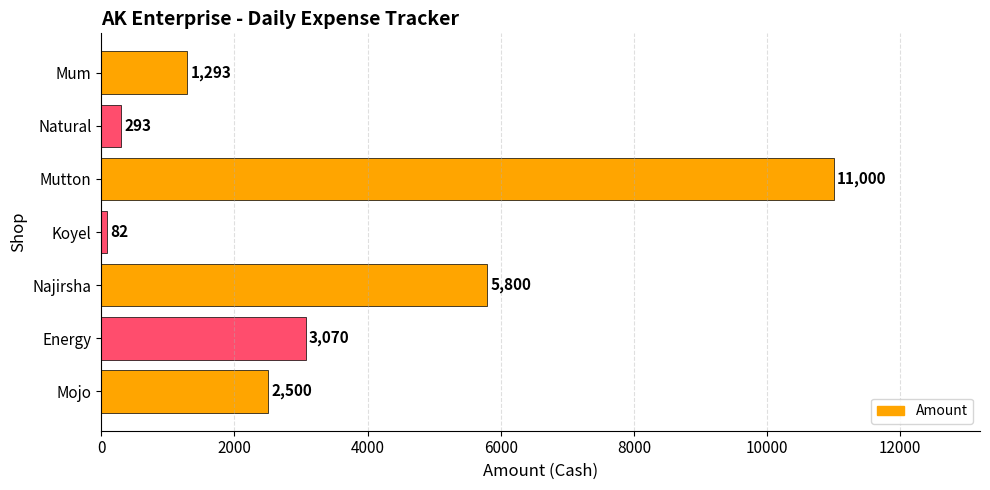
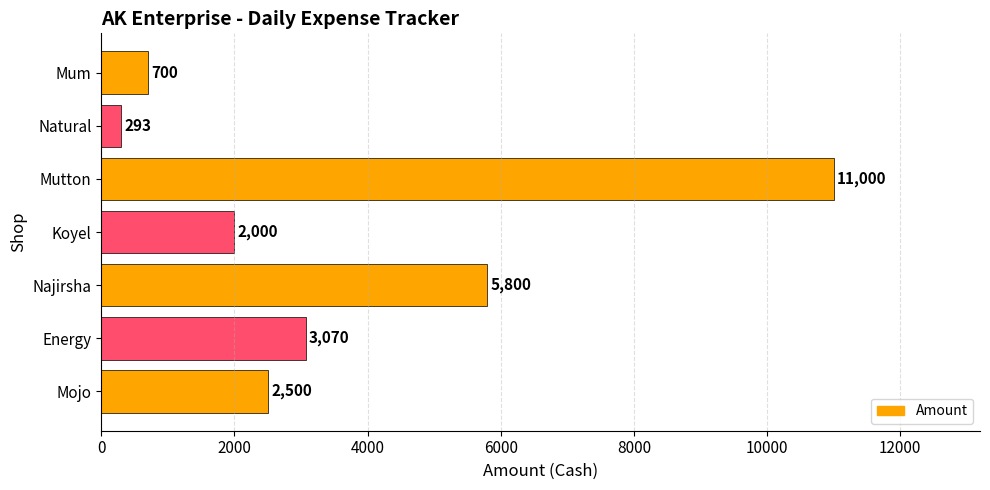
  {
-   "Mum": "1,293",
+   "Mum": "700",
    "Natural": "293",
    "Mutton": "11,000",
-   "Koyel": "82",
+   "Koyel": "2,000",
    "Najirsha": "5,800",
    "Energy": "3,070",
    "Mojo": "2,500"
  }
